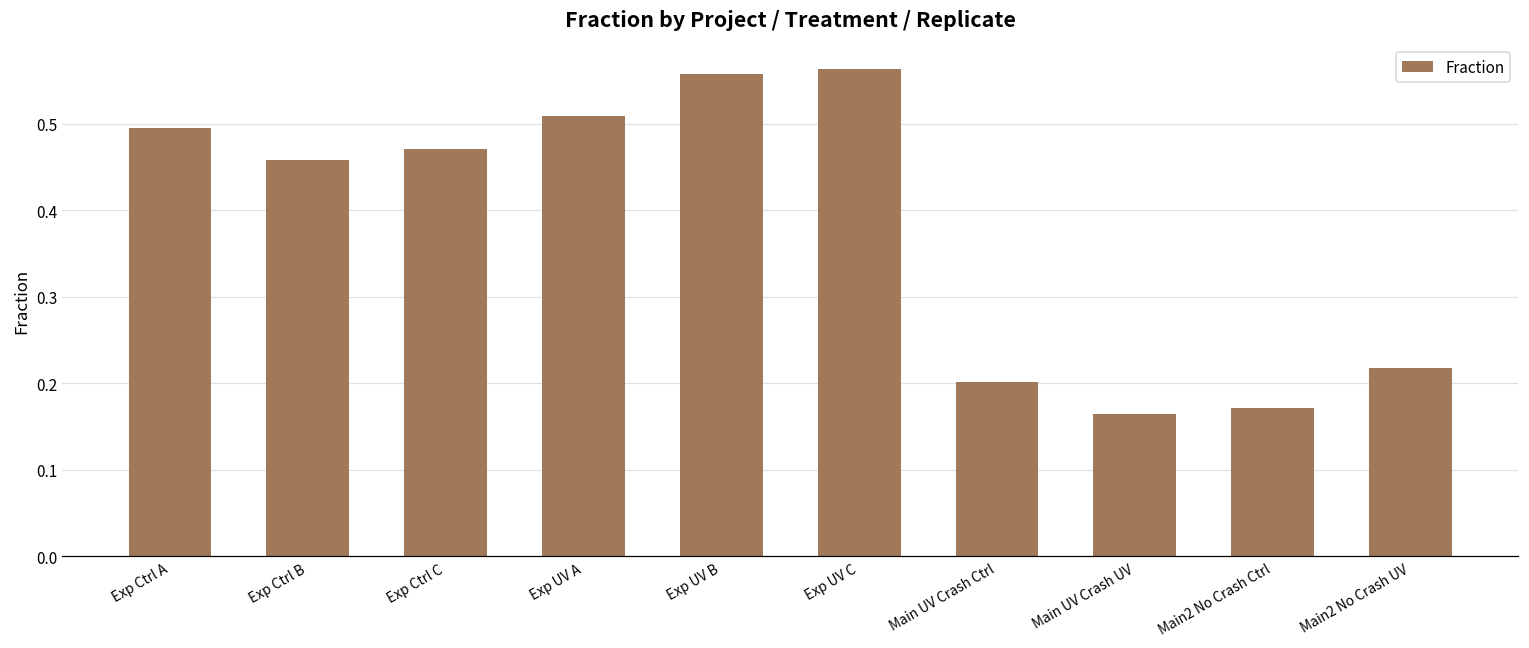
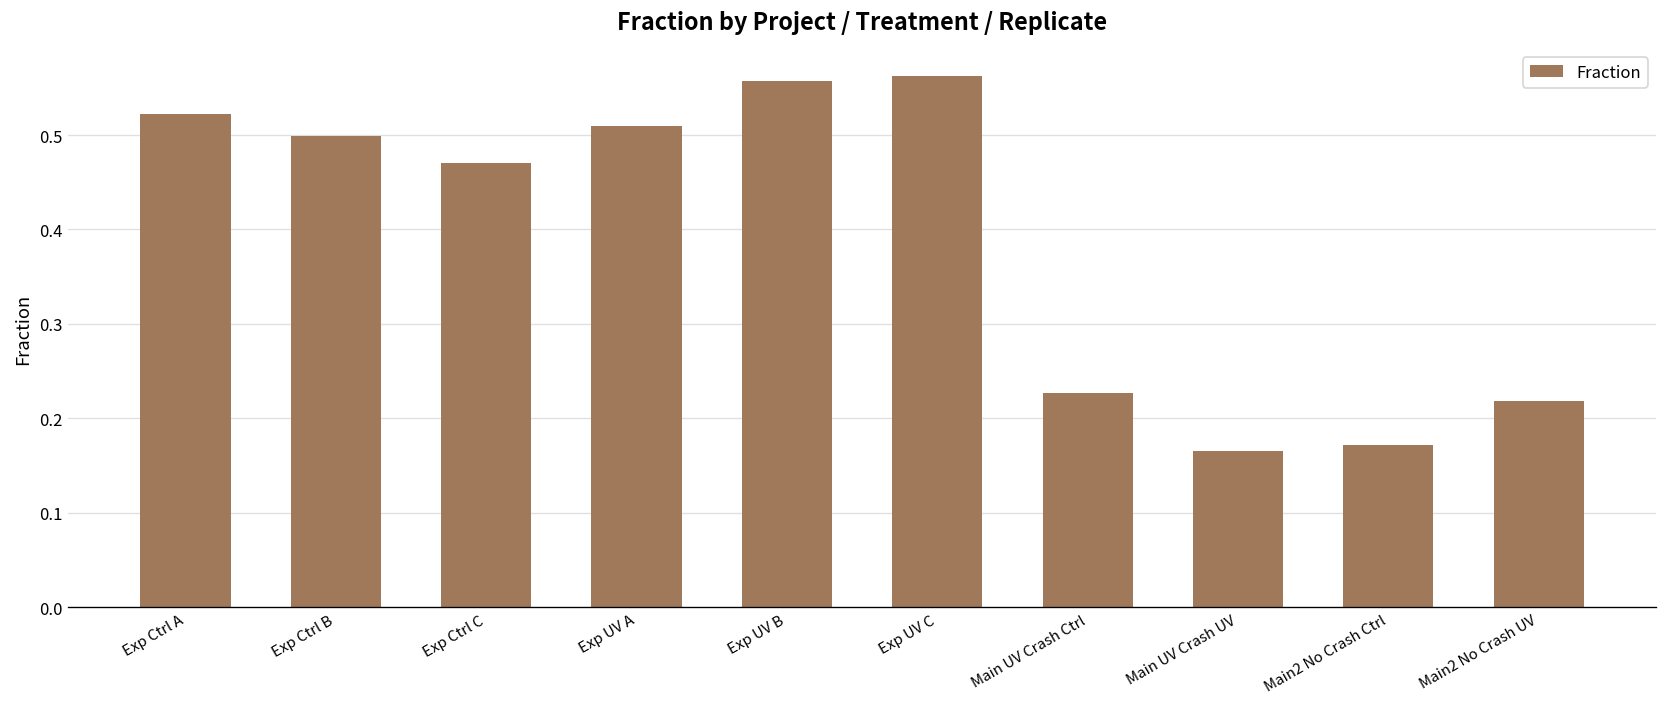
  {
-   "Exp Ctrl A": 0.50,
-   "Exp Ctrl B": 0.46,
+   "Exp Ctrl A": 0.52,
+   "Exp Ctrl B": 0.50,
    "Exp Ctrl C": 0.47,
    "Exp UV A": 0.51,
    "Exp UV B": 0.56,
    "Exp UV C": 0.56,
-   "Main UV Crash Ctrl": 0.20,
+   "Main UV Crash Ctrl": 0.23,
    "Main UV Crash UV": 0.17,
    "Main2 No Crash Ctrl": 0.17,
    "Main2 No Crash UV": 0.22
  }
